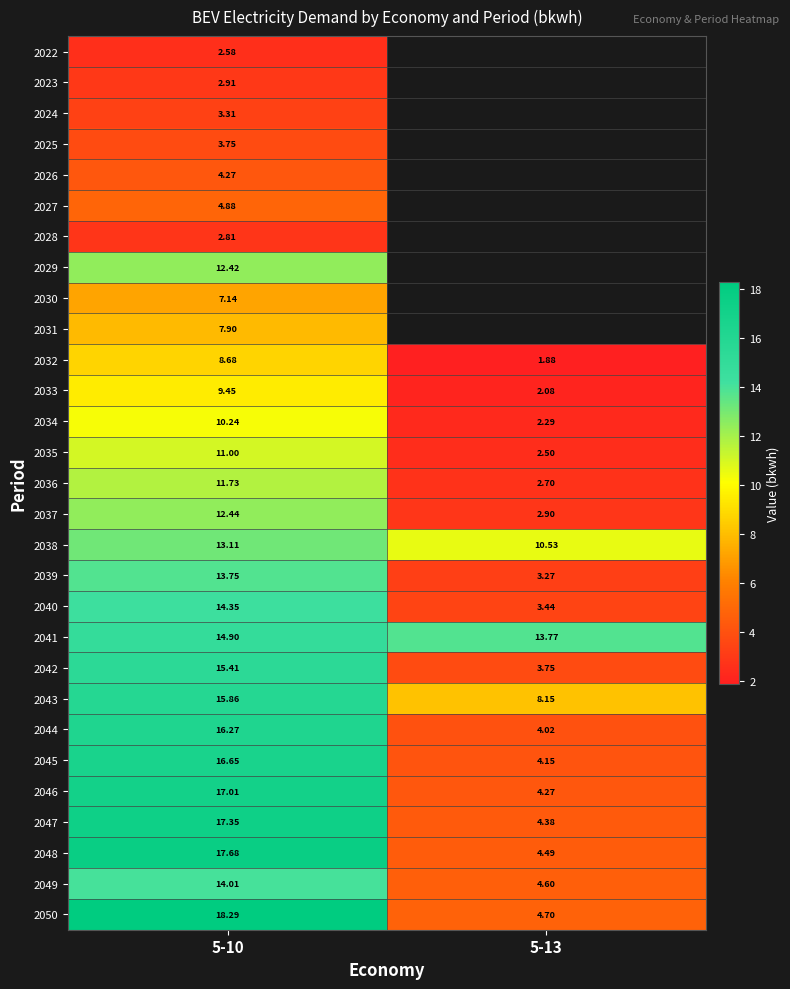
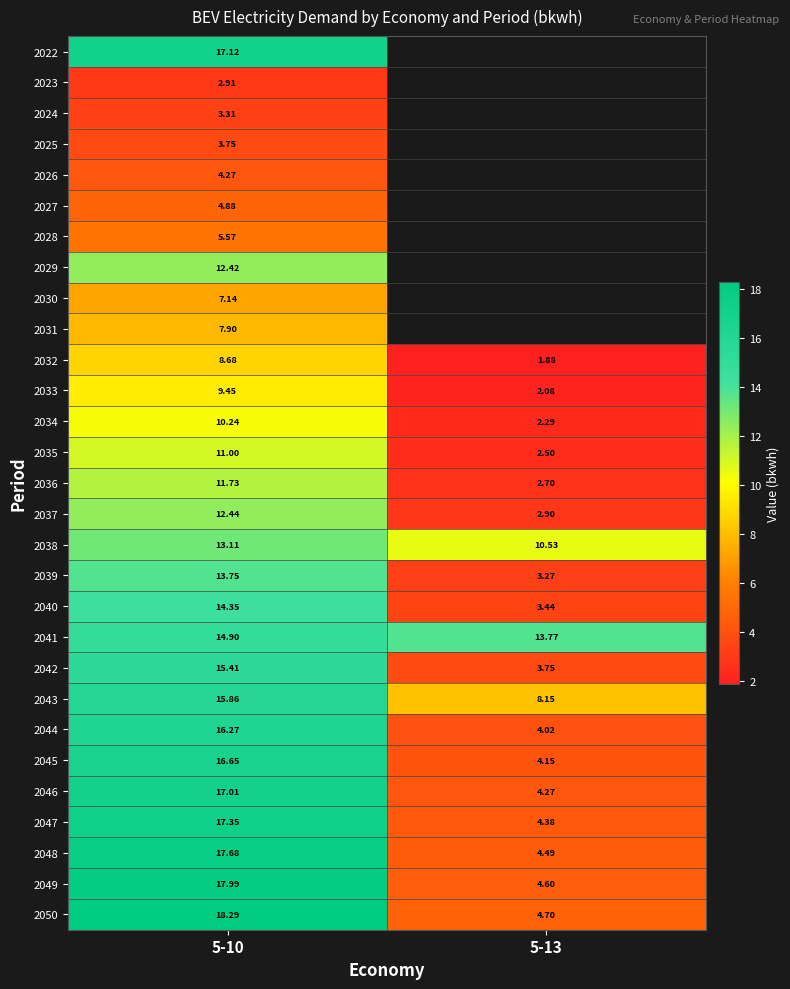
  {
    "2022": {
-     "5-10": 2.58
+     "5-10": 17.12
    },
    "2023": {
      "5-10": 2.91
    },
    "2024": {
      "5-10": 3.31
    },
    "2025": {
      "5-10": 3.75
    },
    "2026": {
      "5-10": 4.27
    },
    "2027": {
      "5-10": 4.88
    },
    "2028": {
-     "5-10": 2.81
+     "5-10": 5.57
    },
    "2029": {
      "5-10": 12.42
    },
    "2030": {
      "5-10": 7.14
    },
    "2031": {
      "5-10": 7.90
    },
    "2032": {
      "5-10": 8.68,
      "5-13": 1.88
    },
    "2033": {
      "5-10": 9.45,
      "5-13": 2.08
    },
    "2034": {
      "5-10": 10.24,
      "5-13": 2.29
    },
    "2035": {
      "5-10": 11.00,
      "5-13": 2.50
    },
    "2036": {
      "5-10": 11.73,
      "5-13": 2.70
    },
    "2037": {
      "5-10": 12.44,
      "5-13": 2.90
    },
    "2038": {
      "5-10": 13.11,
      "5-13": 10.53
    },
    "2039": {
      "5-10": 13.75,
      "5-13": 3.27
    },
    "2040": {
      "5-10": 14.35,
      "5-13": 3.44
    },
    "2041": {
      "5-10": 14.90,
      "5-13": 13.77
    },
    "2042": {
      "5-10": 15.41,
      "5-13": 3.75
    },
    "2043": {
      "5-10": 15.86,
      "5-13": 8.15
    },
    "2044": {
      "5-10": 16.27,
      "5-13": 4.02
    },
    "2045": {
      "5-10": 16.65,
      "5-13": 4.15
    },
    "2046": {
      "5-10": 17.01,
      "5-13": 4.27
    },
    "2047": {
      "5-10": 17.35,
      "5-13": 4.38
    },
    "2048": {
      "5-10": 17.68,
      "5-13": 4.49
    },
    "2049": {
-     "5-10": 14.01,
+     "5-10": 17.99,
      "5-13": 4.60
    },
    "2050": {
      "5-10": 18.29,
      "5-13": 4.70
    }
  }
